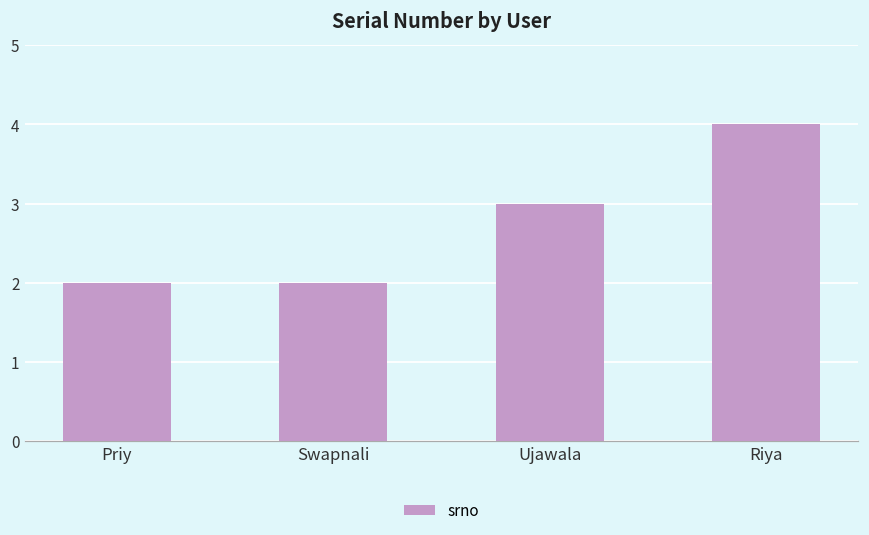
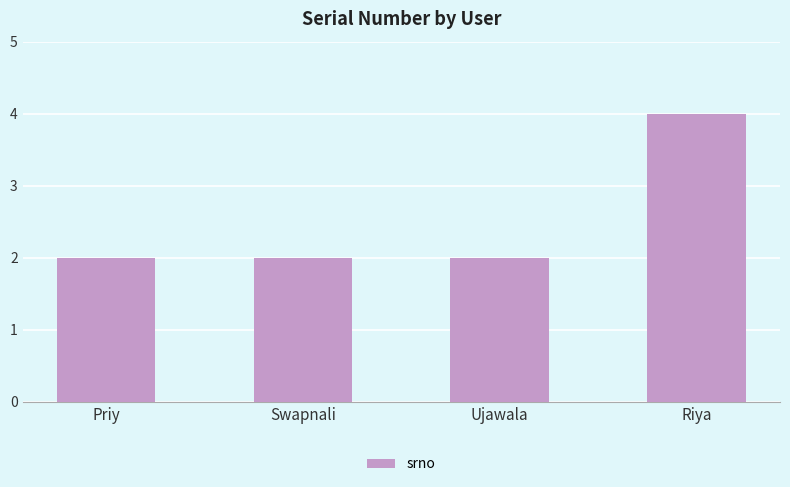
  {
    "Priy": 2,
    "Swapnali": 2,
-   "Ujawala": 3,
+   "Ujawala": 2,
    "Riya": 4
  }
